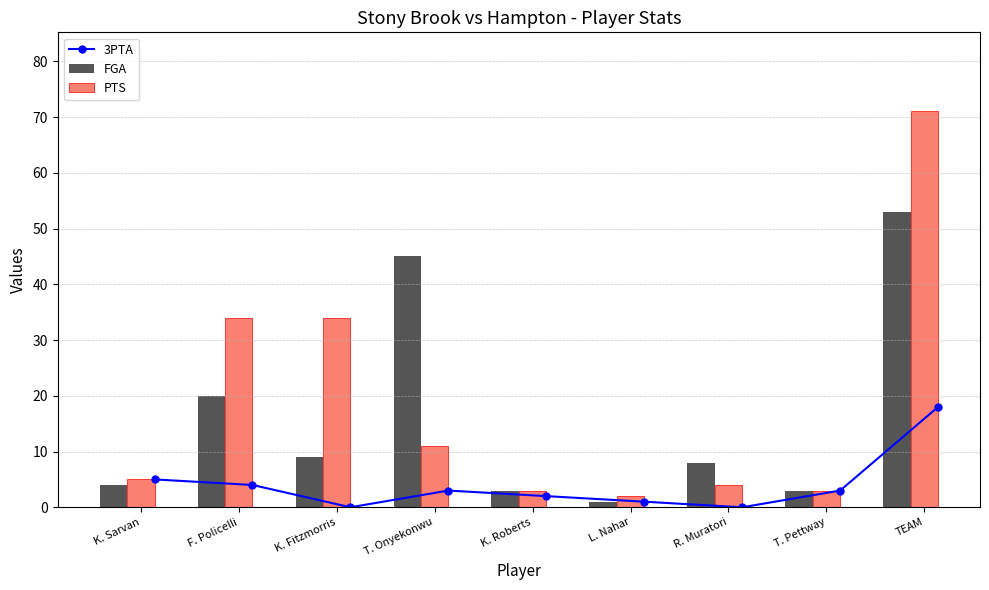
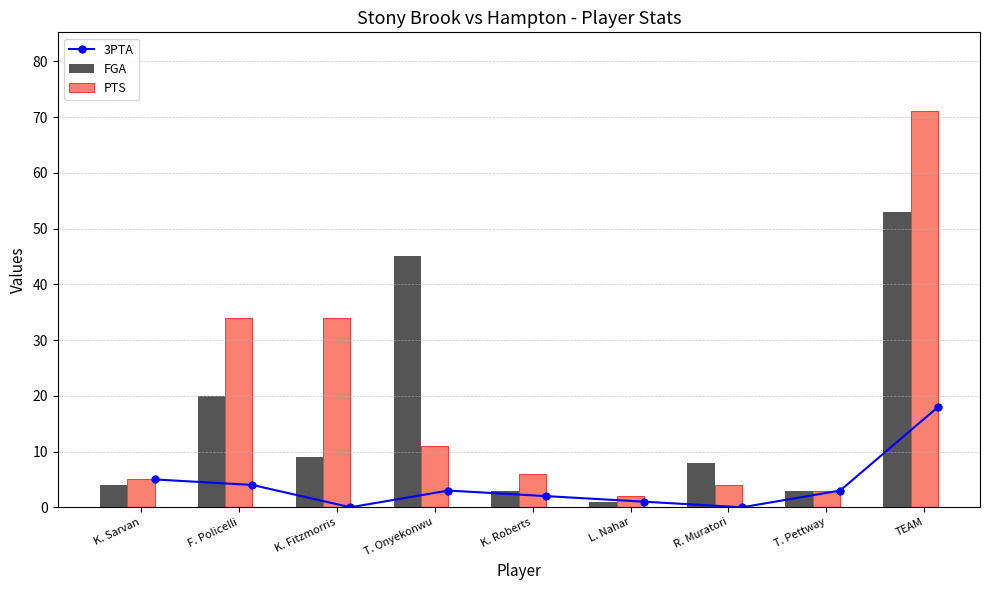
  {
    "FGA": {
      "K. Sarvan": 4,
      "F. Policelli": 20,
      "K. Fitzmorris": 9,
      "T. Onyekonwu": 45,
      "K. Roberts": 3,
      "L. Nahar": 1,
      "R. Muratori": 8,
      "T. Pettway": 3,
      "TEAM": 53
    },
    "PTS": {
      "K. Sarvan": 5,
      "F. Policelli": 34,
      "K. Fitzmorris": 34,
      "T. Onyekonwu": 11,
-     "K. Roberts": 3,
+     "K. Roberts": 6,
      "L. Nahar": 2,
      "R. Muratori": 4,
      "T. Pettway": 3,
      "TEAM": 71
    }
  }
